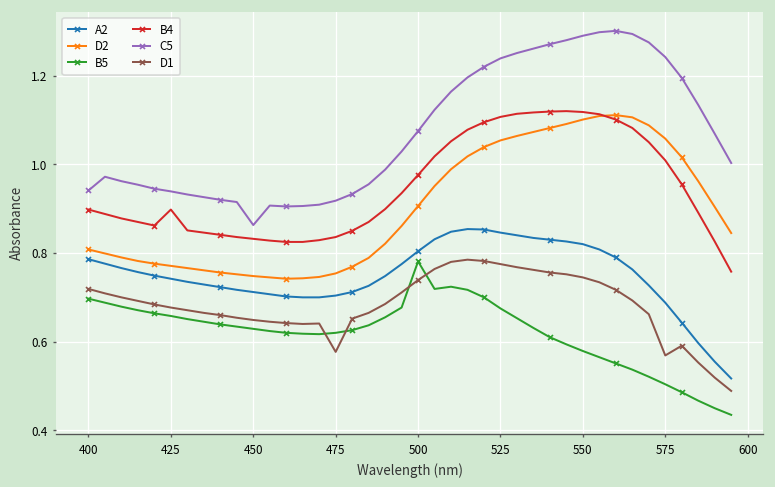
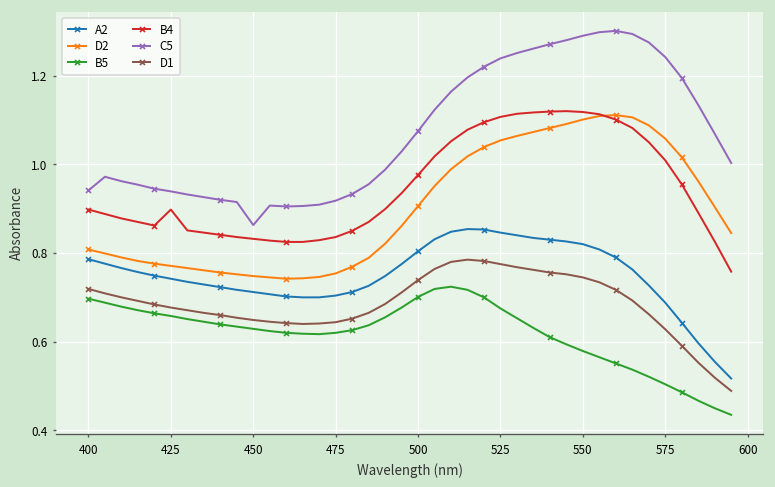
  {
    "A2": {
      "400": 0.79,
      "425": 0.74,
      "450": 0.71,
      "475": 0.70,
      "500": 0.80,
      "525": 0.85,
      "550": 0.82,
      "575": 0.69
    },
    "D2": {
      "400": 0.81,
      "425": 0.77,
      "450": 0.75,
      "475": 0.75,
      "500": 0.91,
      "525": 1.05,
      "550": 1.10,
      "575": 1.06
    },
    "B5": {
      "400": 0.70,
      "425": 0.66,
      "450": 0.63,
      "475": 0.62,
-     "500": 0.78,
+     "500": 0.70,
      "525": 0.68,
      "550": 0.58,
      "575": 0.50
    },
    "B4": {
      "400": 0.90,
      "425": 0.90,
      "450": 0.83,
      "475": 0.84,
      "500": 0.98,
      "525": 1.11,
      "550": 1.12,
      "575": 1.01
    },
    "C5": {
      "400": 0.94,
      "425": 0.94,
      "450": 0.86,
      "475": 0.92,
      "500": 1.08,
      "525": 1.24,
      "550": 1.29,
      "575": 1.24
    },
    "D1": {
      "400": 0.72,
      "425": 0.68,
      "450": 0.65,
-     "475": 0.58,
+     "475": 0.64,
      "500": 0.74,
      "525": 0.78,
      "550": 0.75,
-     "575": 0.57
+     "575": 0.63
    }
  }
